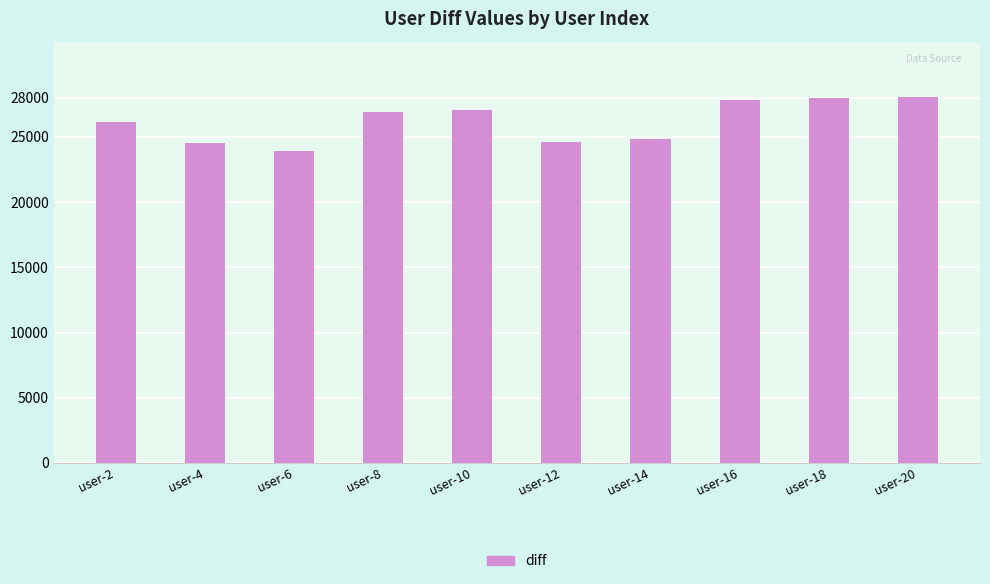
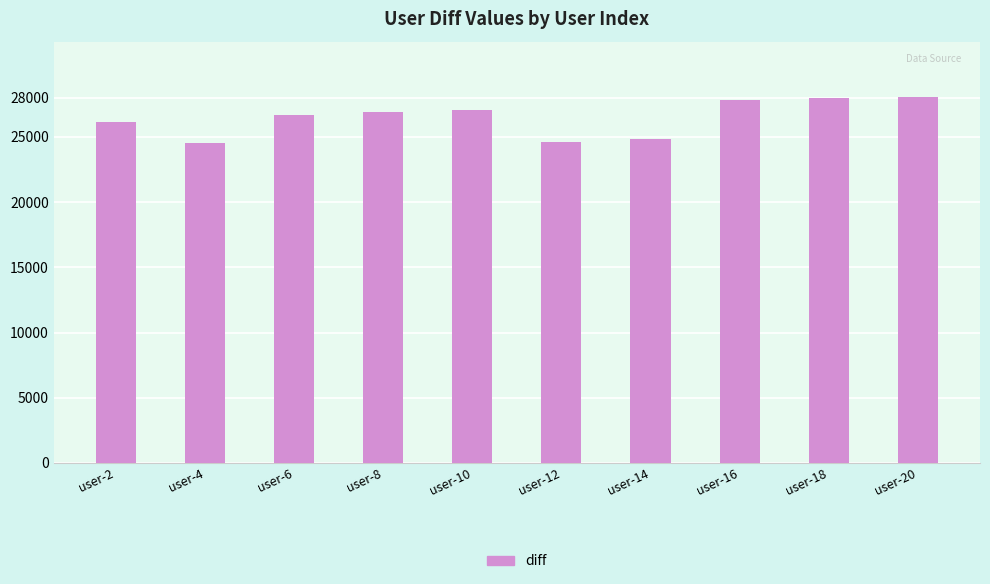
  {
    "user-2": 26100,
    "user-4": 24500,
-   "user-6": 23900,
+   "user-6": 26700,
    "user-8": 26900,
    "user-10": 27000,
    "user-12": 24600,
    "user-14": 24900,
    "user-16": 27800,
    "user-18": 28000,
    "user-20": 28100
  }
